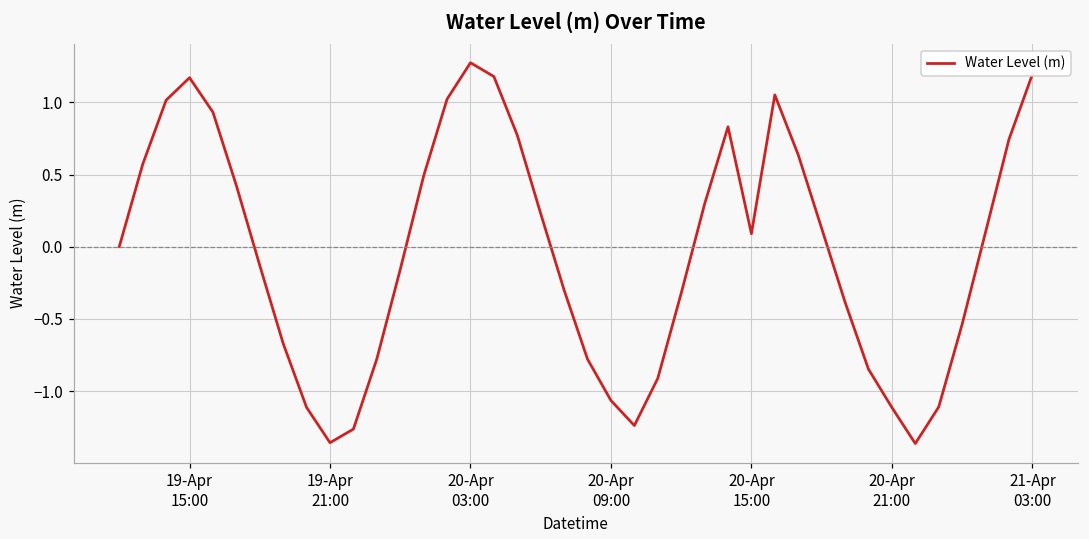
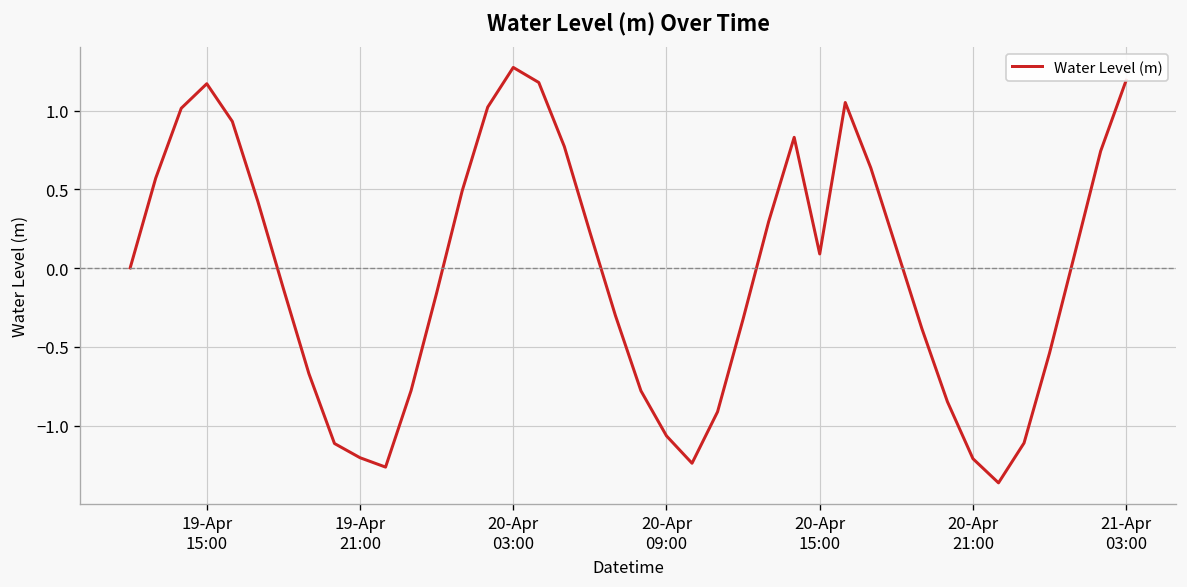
  {
    "19-Apr 15:00": 1.17,
-   "19-Apr 21:00": -1.36,
+   "19-Apr 21:00": -1.20,
    "20-Apr 03:00": 1.27,
    "20-Apr 09:00": -1.07,
    "20-Apr 15:00": 0.09,
-   "20-Apr 21:00": -1.11
+   "20-Apr 21:00": -1.21
  }
